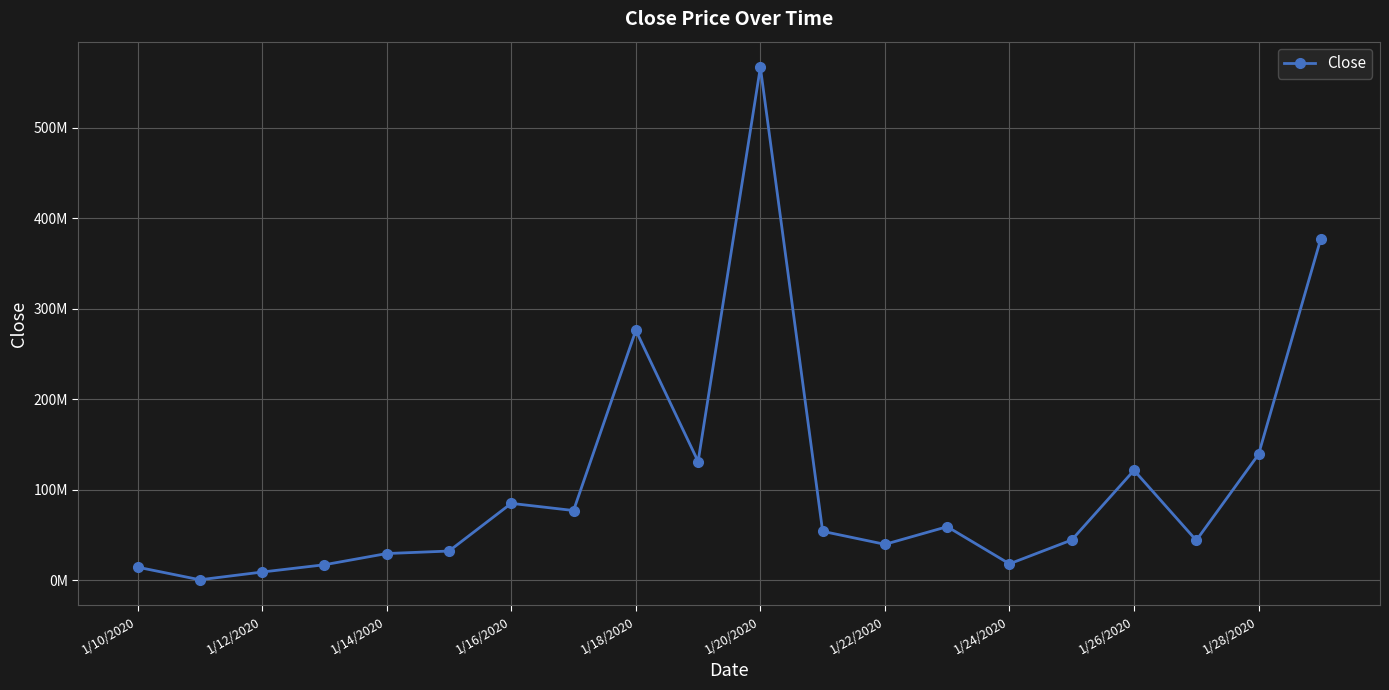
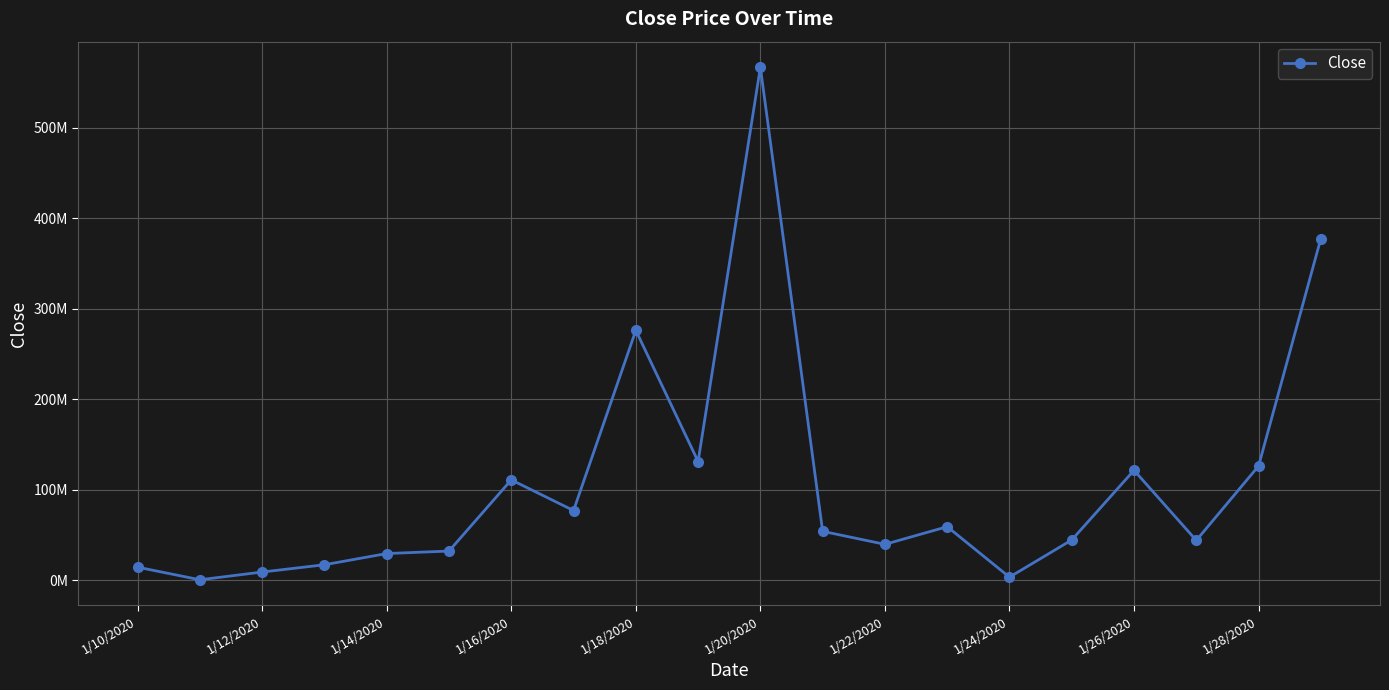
  {
    "1/10/2020": 10000000,
    "1/12/2020": 10000000,
    "1/14/2020": 30000000,
-   "1/16/2020": 80000000,
+   "1/16/2020": 110000000,
    "1/18/2020": 280000000,
    "1/20/2020": 570000000,
    "1/22/2020": 40000000,
-   "1/24/2020": 20000000,
+   "1/24/2020": 0,
    "1/26/2020": 120000000,
-   "1/28/2020": 140000000
+   "1/28/2020": 130000000
  }
